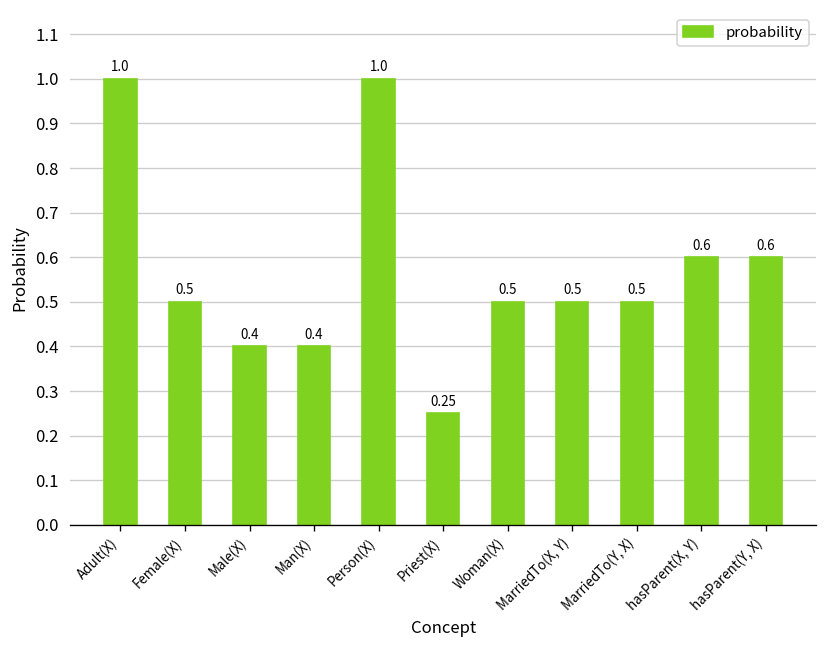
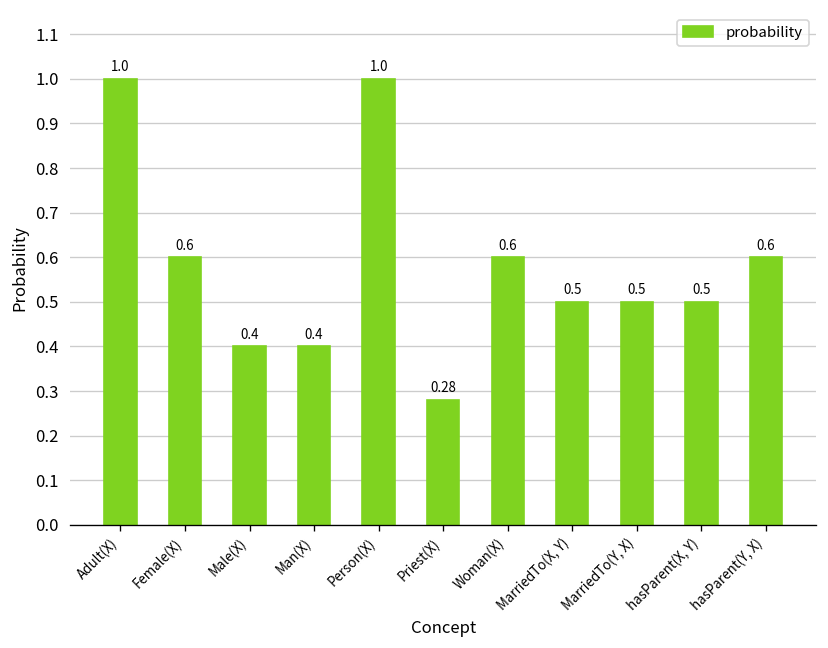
  {
    "Adult(X)": 1.0,
-   "Female(X)": 0.5,
+   "Female(X)": 0.6,
    "Male(X)": 0.4,
    "Man(X)": 0.4,
    "Person(X)": 1.0,
-   "Priest(X)": 0.25,
-   "Woman(X)": 0.5,
+   "Priest(X)": 0.28,
+   "Woman(X)": 0.6,
    "MarriedTo(X, Y)": 0.5,
    "MarriedTo(Y, X)": 0.5,
-   "hasParent(X, Y)": 0.6,
+   "hasParent(X, Y)": 0.5,
    "hasParent(Y, X)": 0.6
  }
